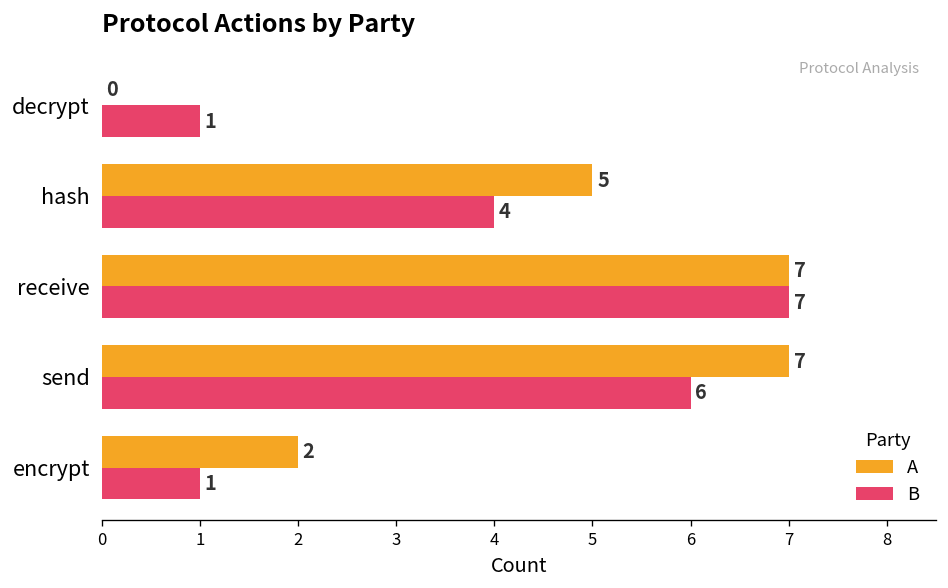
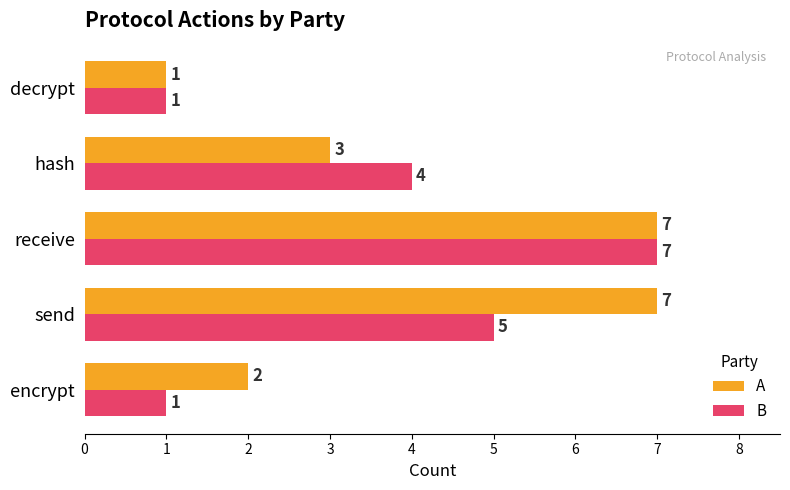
  {
    "A": {
-     "decrypt": 0,
-     "hash": 5,
+     "decrypt": 1,
+     "hash": 3,
      "receive": 7,
      "send": 7,
      "encrypt": 2
    },
    "B": {
      "decrypt": 1,
      "hash": 4,
      "receive": 7,
-     "send": 6,
+     "send": 5,
      "encrypt": 1
    }
  }
